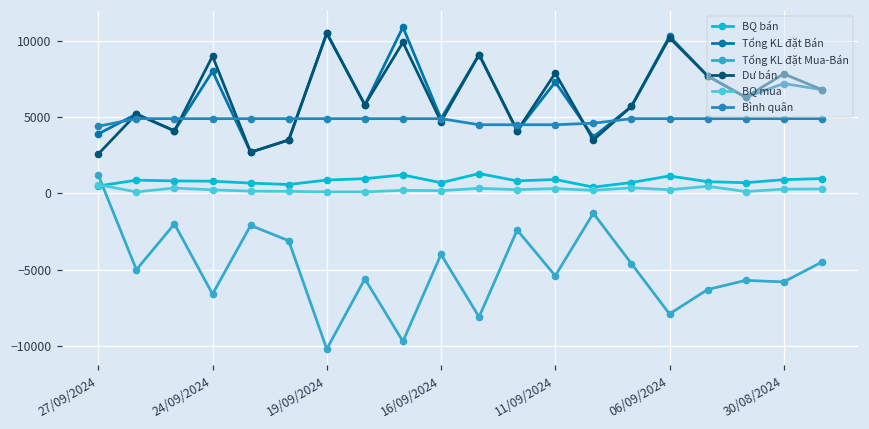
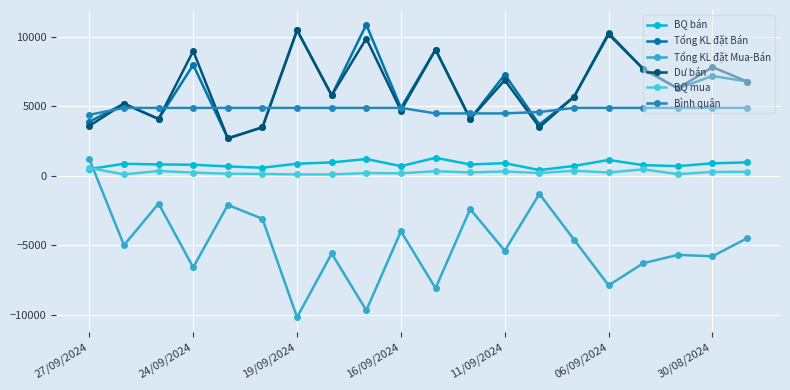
  {
    "Dư bán": {
-     "27/09/2024": 2600,
+     "27/09/2024": 3600,
      "24/09/2024": 9000,
      "16/09/2024": 4700,
-     "11/09/2024": 7900
+     "11/09/2024": 6900
    }
  }
